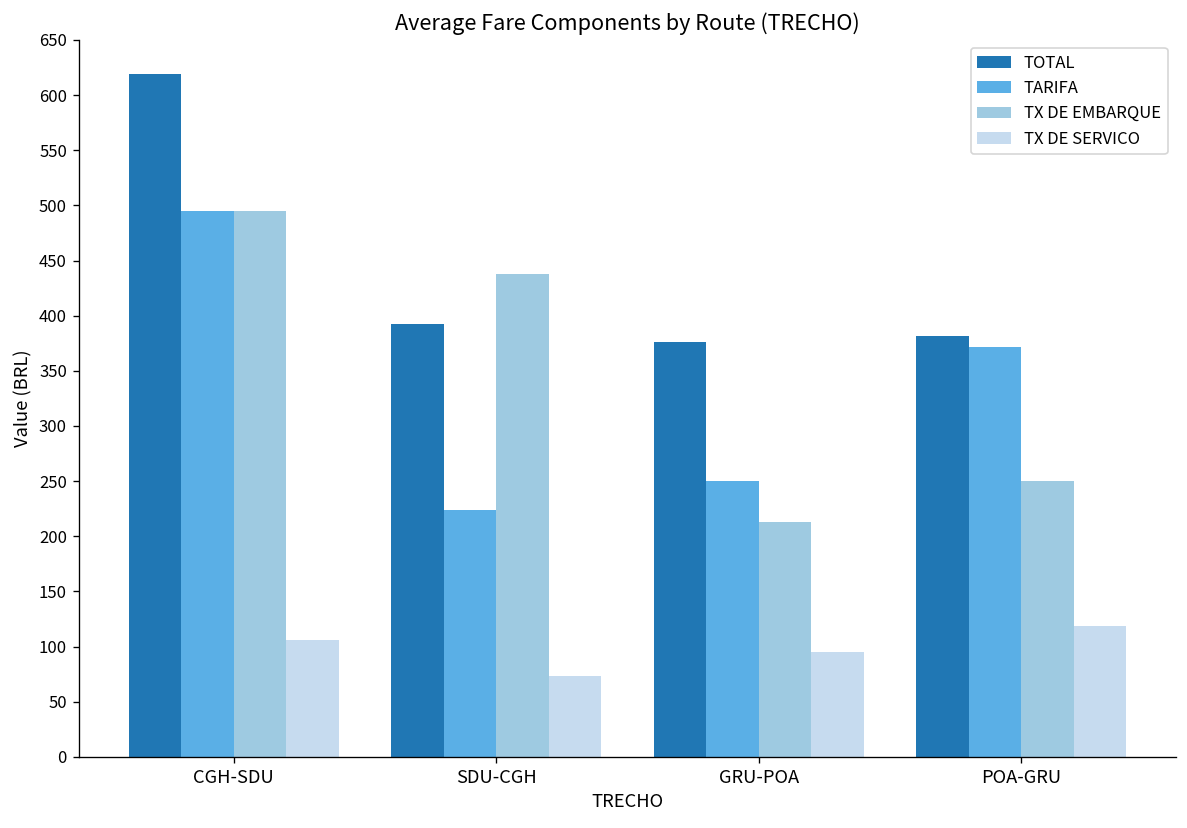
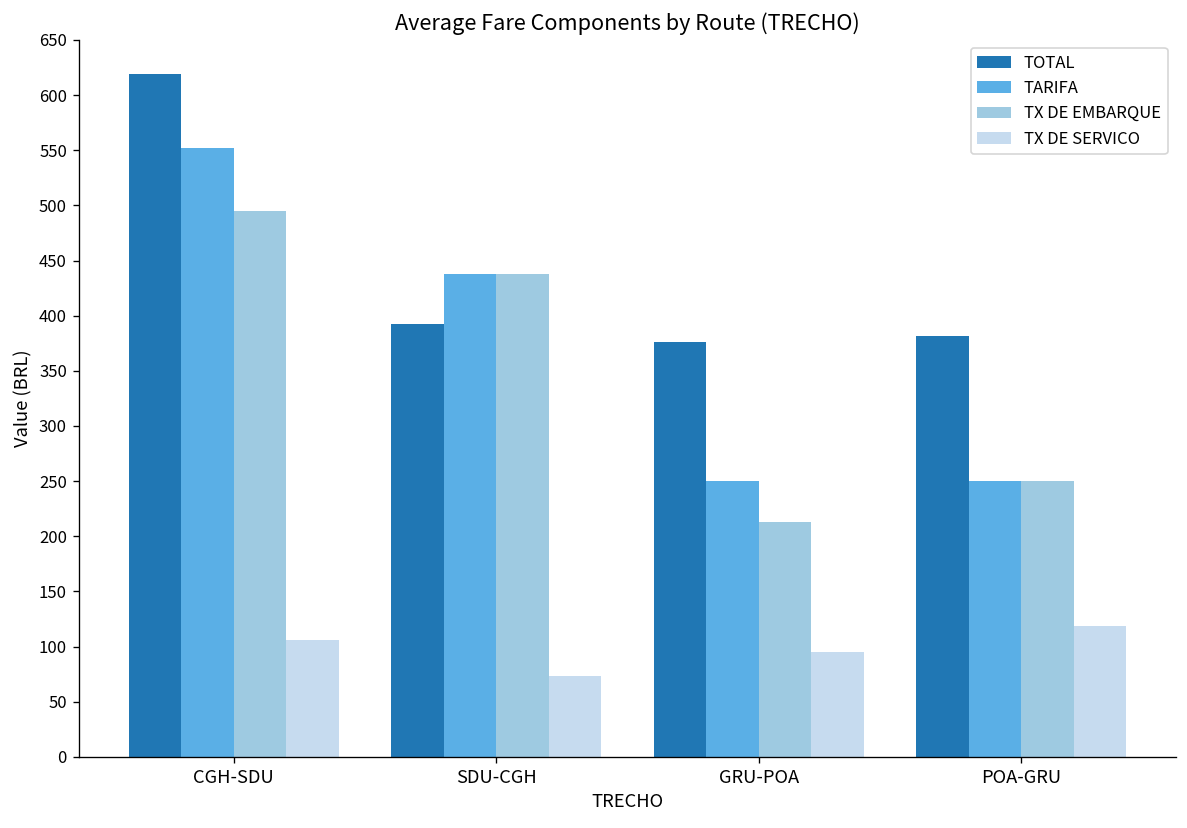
  {
    "TOTAL": {
      "CGH-SDU": 620,
      "SDU-CGH": 390,
      "GRU-POA": 380,
      "POA-GRU": 380
    },
    "TARIFA": {
-     "CGH-SDU": 490,
-     "SDU-CGH": 220,
+     "CGH-SDU": 550,
+     "SDU-CGH": 440,
      "GRU-POA": 250,
-     "POA-GRU": 370
+     "POA-GRU": 250
    }
  }
